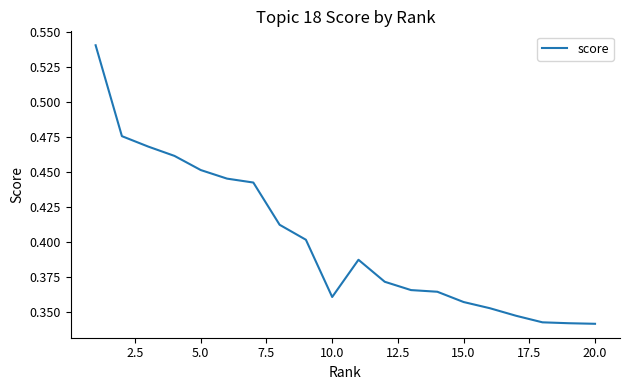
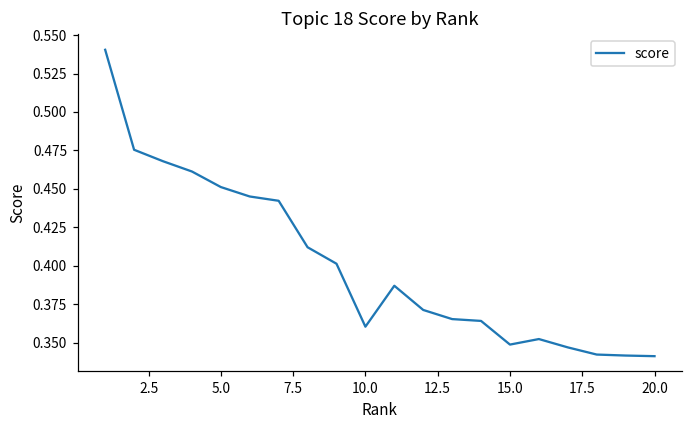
  {
    "5.0": 0.451,
    "10.0": 0.360,
-   "15.0": 0.357,
+   "15.0": 0.349,
    "20.0": 0.341
  }
